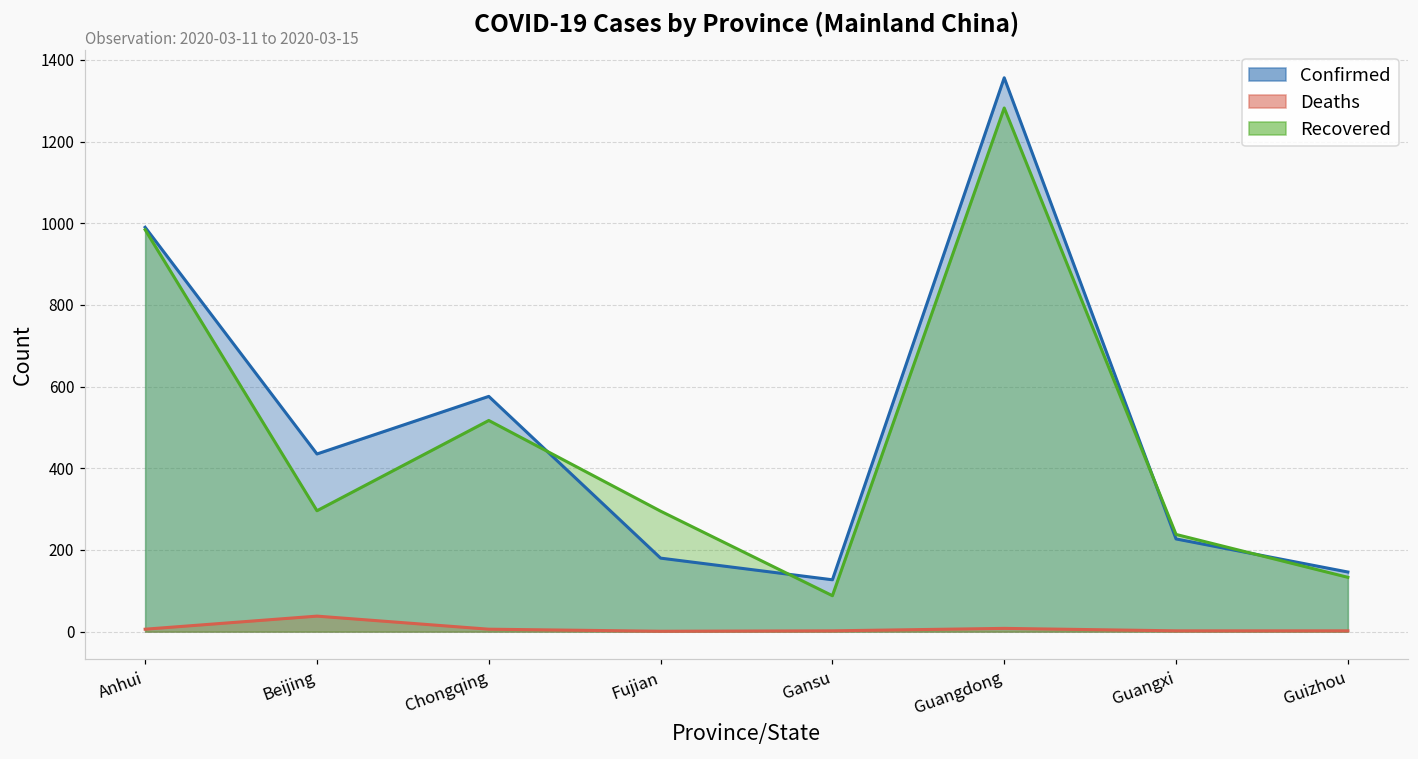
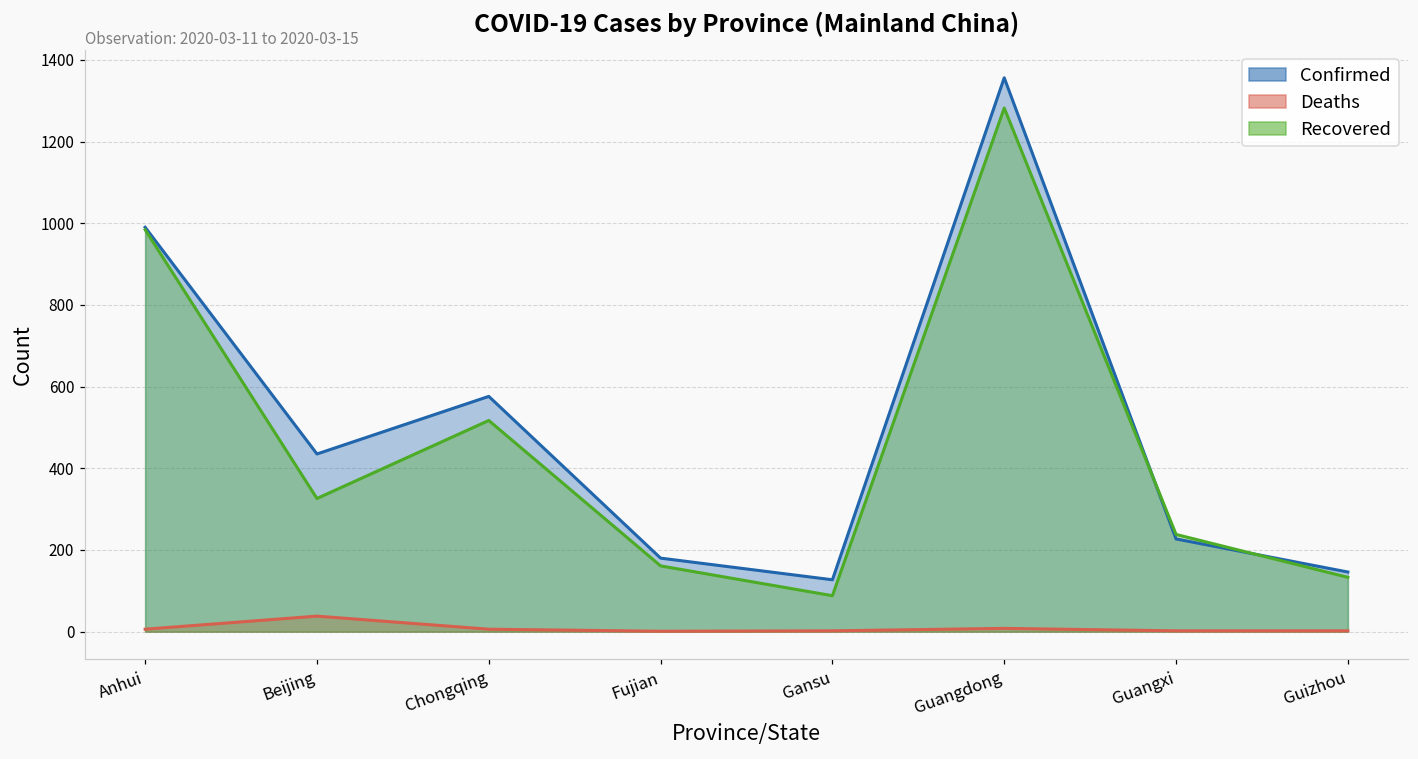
  {
    "Confirmed": {
      "Beijing": 440,
      "Chongqing": 580,
      "Fujian": 180,
      "Gansu": 130,
      "Guangdong": 1360,
      "Guangxi": 230,
      "Guizhou": 150
    },
    "Deaths": {
      "Anhui": 10,
      "Beijing": 40,
      "Chongqing": 10,
      "Fujian": 0,
      "Gansu": 0,
      "Guangdong": 10,
      "Guangxi": 0,
      "Guizhou": 0
    },
    "Recovered": {
-     "Beijing": 300,
+     "Beijing": 330,
      "Chongqing": 520,
-     "Fujian": 300,
+     "Fujian": 160,
      "Gansu": 90,
      "Guangdong": 1280,
      "Guangxi": 240,
      "Guizhou": 130
    }
  }
